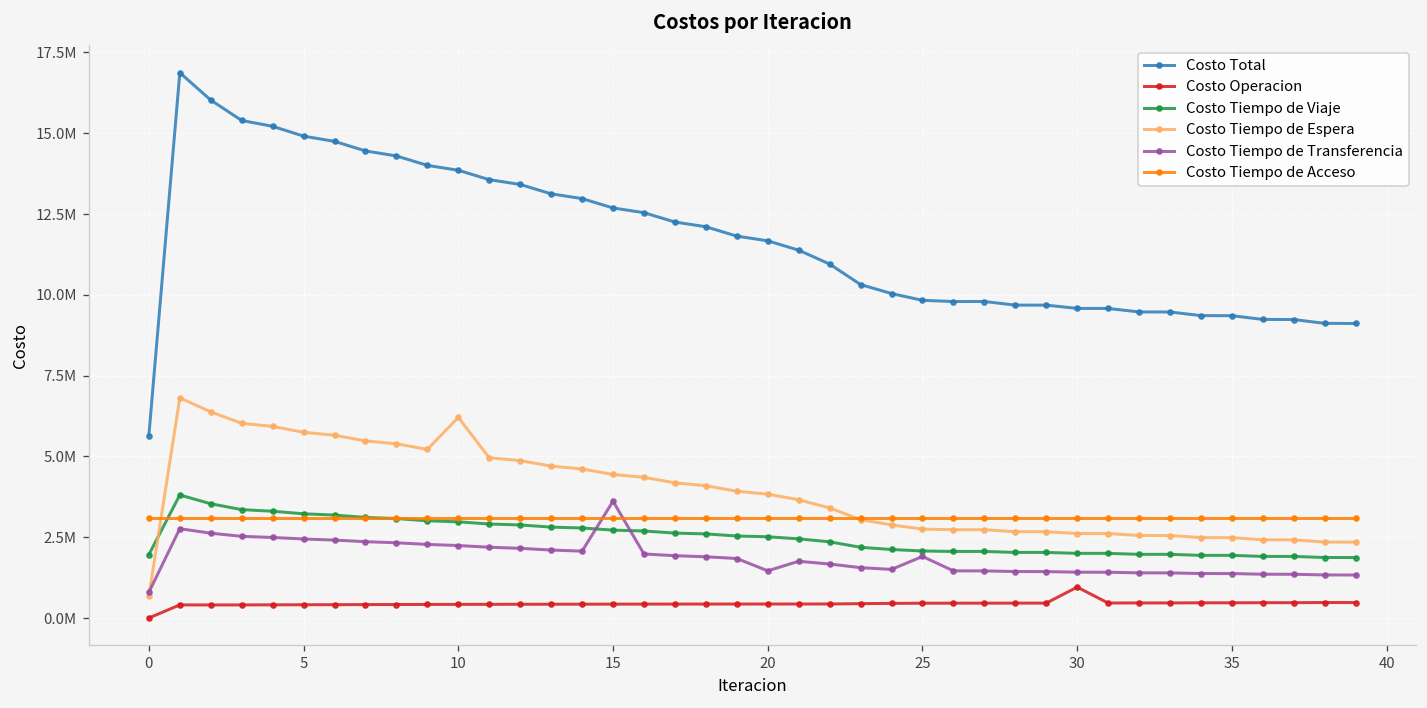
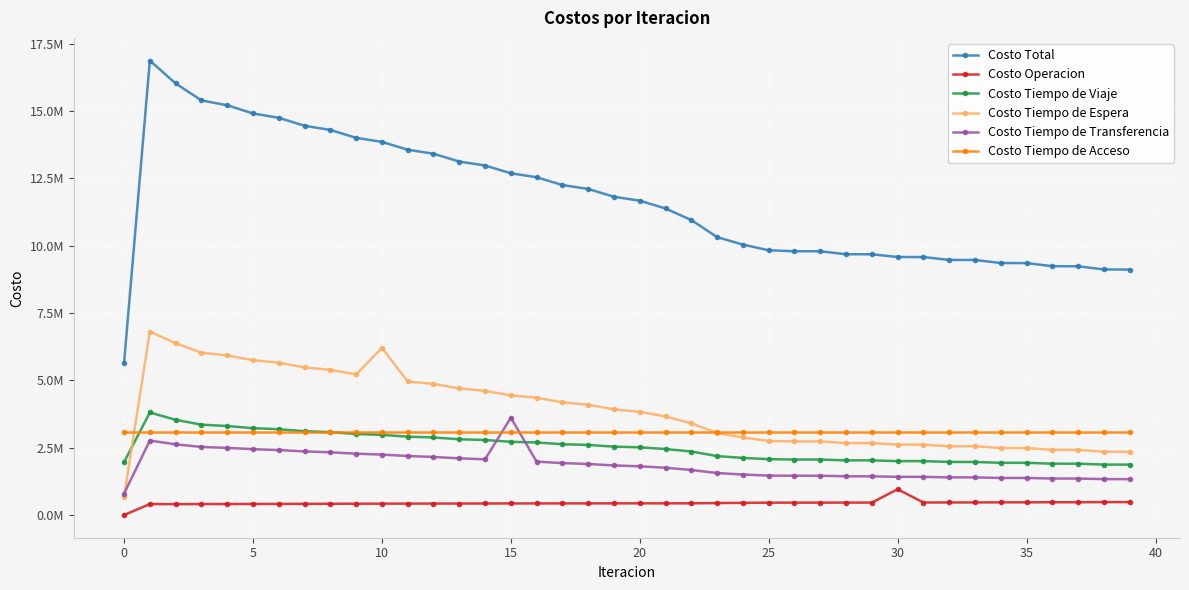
  {
    "Costo Total": {
      "0": 5600000,
      "5": 14900000,
      "10": 13900000,
      "15": 12700000,
      "20": 11700000,
      "25": 9800000,
      "30": 9600000,
      "35": 9400000
    },
    "Costo Operacion": {
      "0": 0,
      "5": 400000,
      "10": 400000,
      "15": 400000,
      "20": 400000,
      "25": 500000,
      "30": 1000000,
      "35": 500000
    },
    "Costo Tiempo de Viaje": {
      "0": 2000000,
      "5": 3200000,
      "10": 3000000,
      "15": 2700000,
      "20": 2500000,
      "25": 2100000,
      "30": 2000000,
      "35": 1900000
    },
    "Costo Tiempo de Espera": {
      "0": 700000,
      "5": 5700000,
      "10": 6200000,
      "15": 4400000,
      "20": 3800000,
      "25": 2800000,
      "30": 2600000,
      "35": 2500000
    },
    "Costo Tiempo de Transferencia": {
      "0": 800000,
      "5": 2400000,
      "10": 2200000,
      "15": 3600000,
-     "20": 1500000,
-     "25": 1900000,
+     "20": 1800000,
+     "25": 1500000,
      "30": 1400000,
      "35": 1400000
    },
    "Costo Tiempo de Acceso": {
      "0": 3100000,
      "5": 3100000,
      "10": 3100000,
      "15": 3100000,
      "20": 3100000,
      "25": 3100000,
      "30": 3100000,
      "35": 3100000
    }
  }
